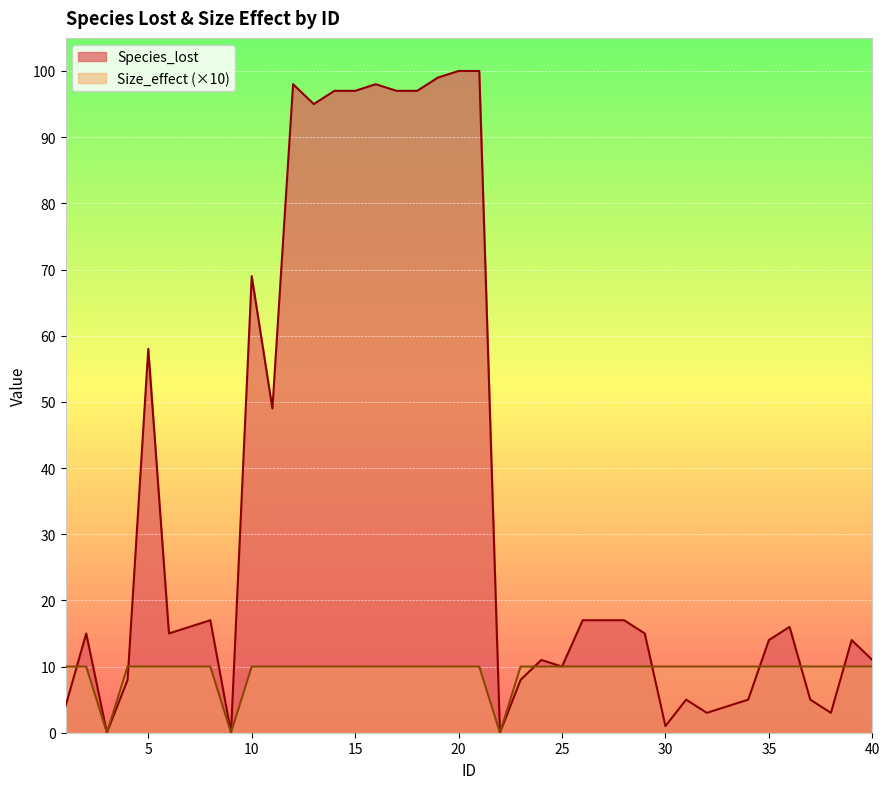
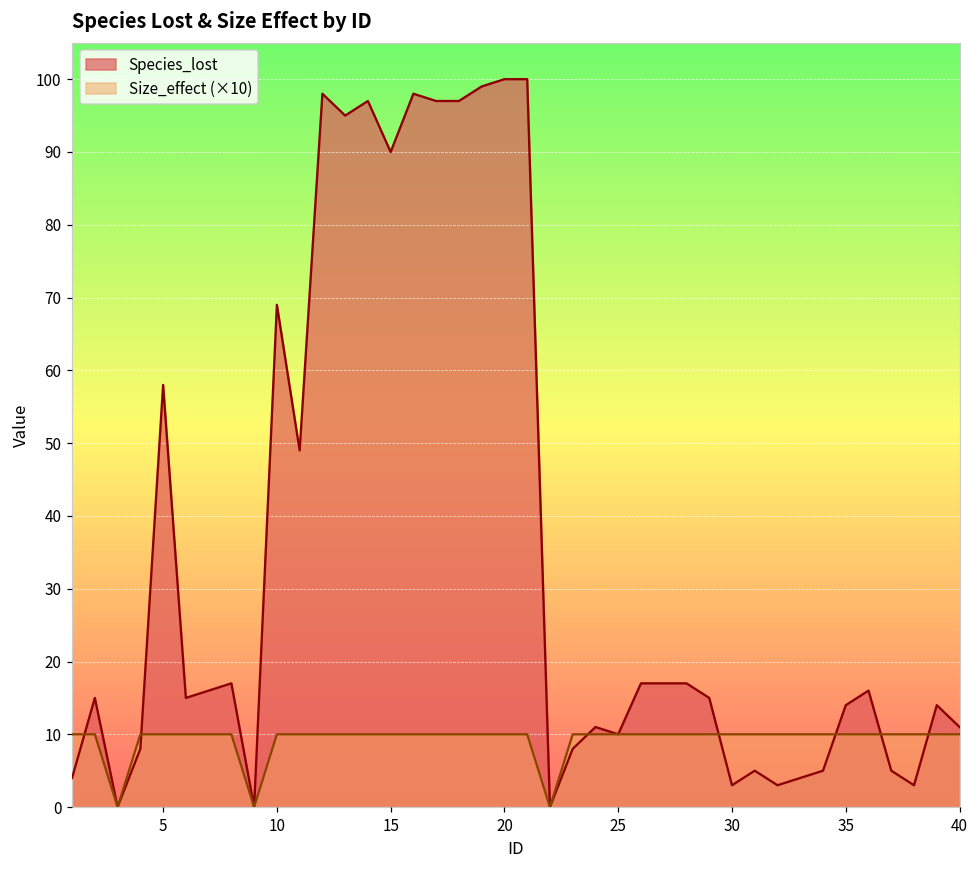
  {
    "Species_lost": {
      "5": 58,
      "10": 69,
-     "15": 97,
+     "15": 90,
      "20": 100,
-     "30": 1,
+     "30": 3,
      "35": 14,
      "40": 11
    },
    "Size_effect (×10)": {
      "5": 10,
      "10": 10,
      "15": 10,
      "20": 10,
      "30": 10,
      "35": 10,
      "40": 10
    }
  }
